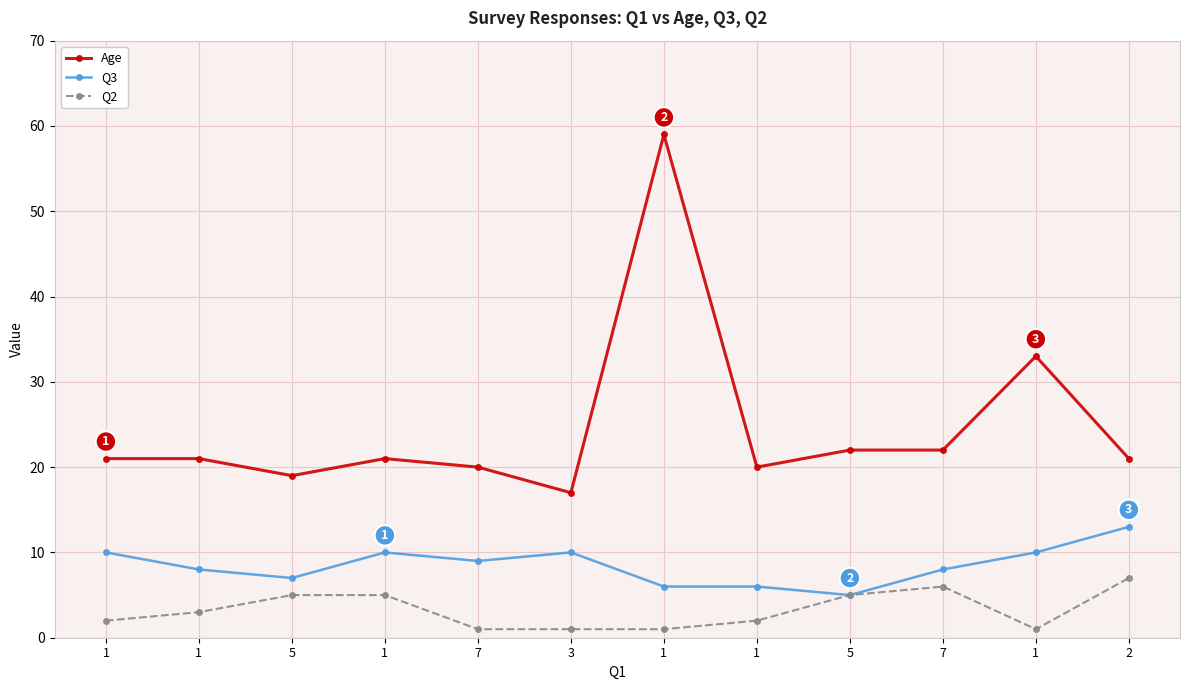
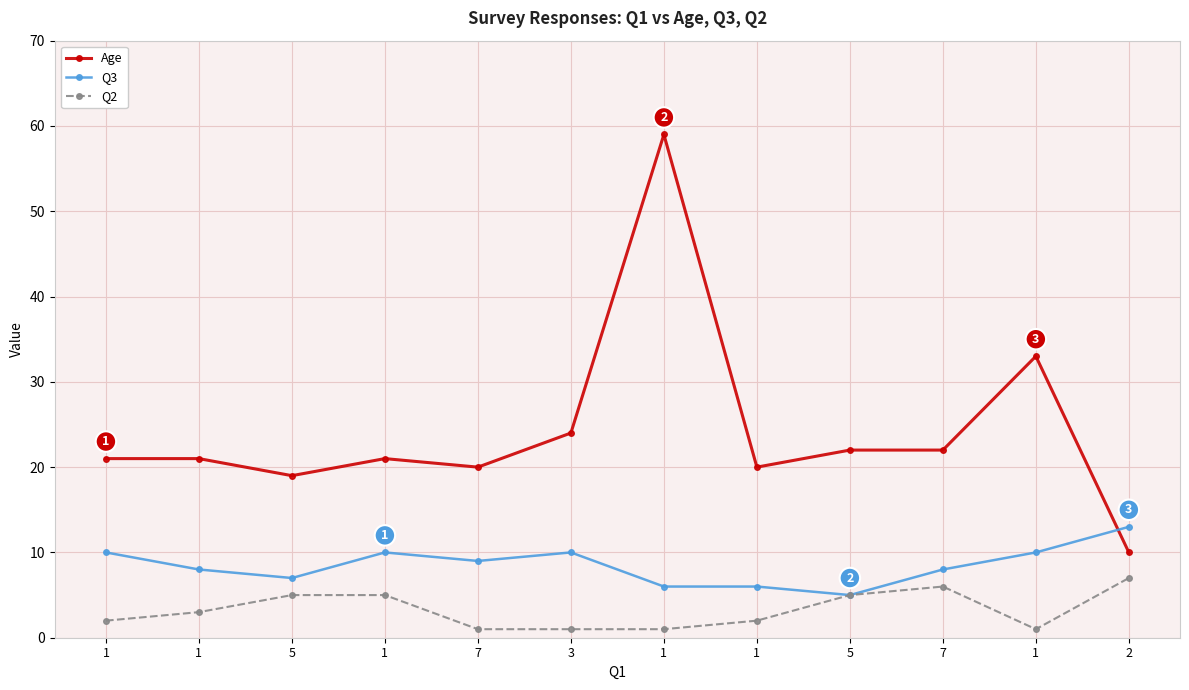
  {
    "Age": {
-     "3": 17,
-     "2": 21
+     "3": 24,
+     "2": 10
    },
    "Q3": {
      "3": 10
    },
    "Q2": {
      "3": 1,
      "2": 7
    }
  }
